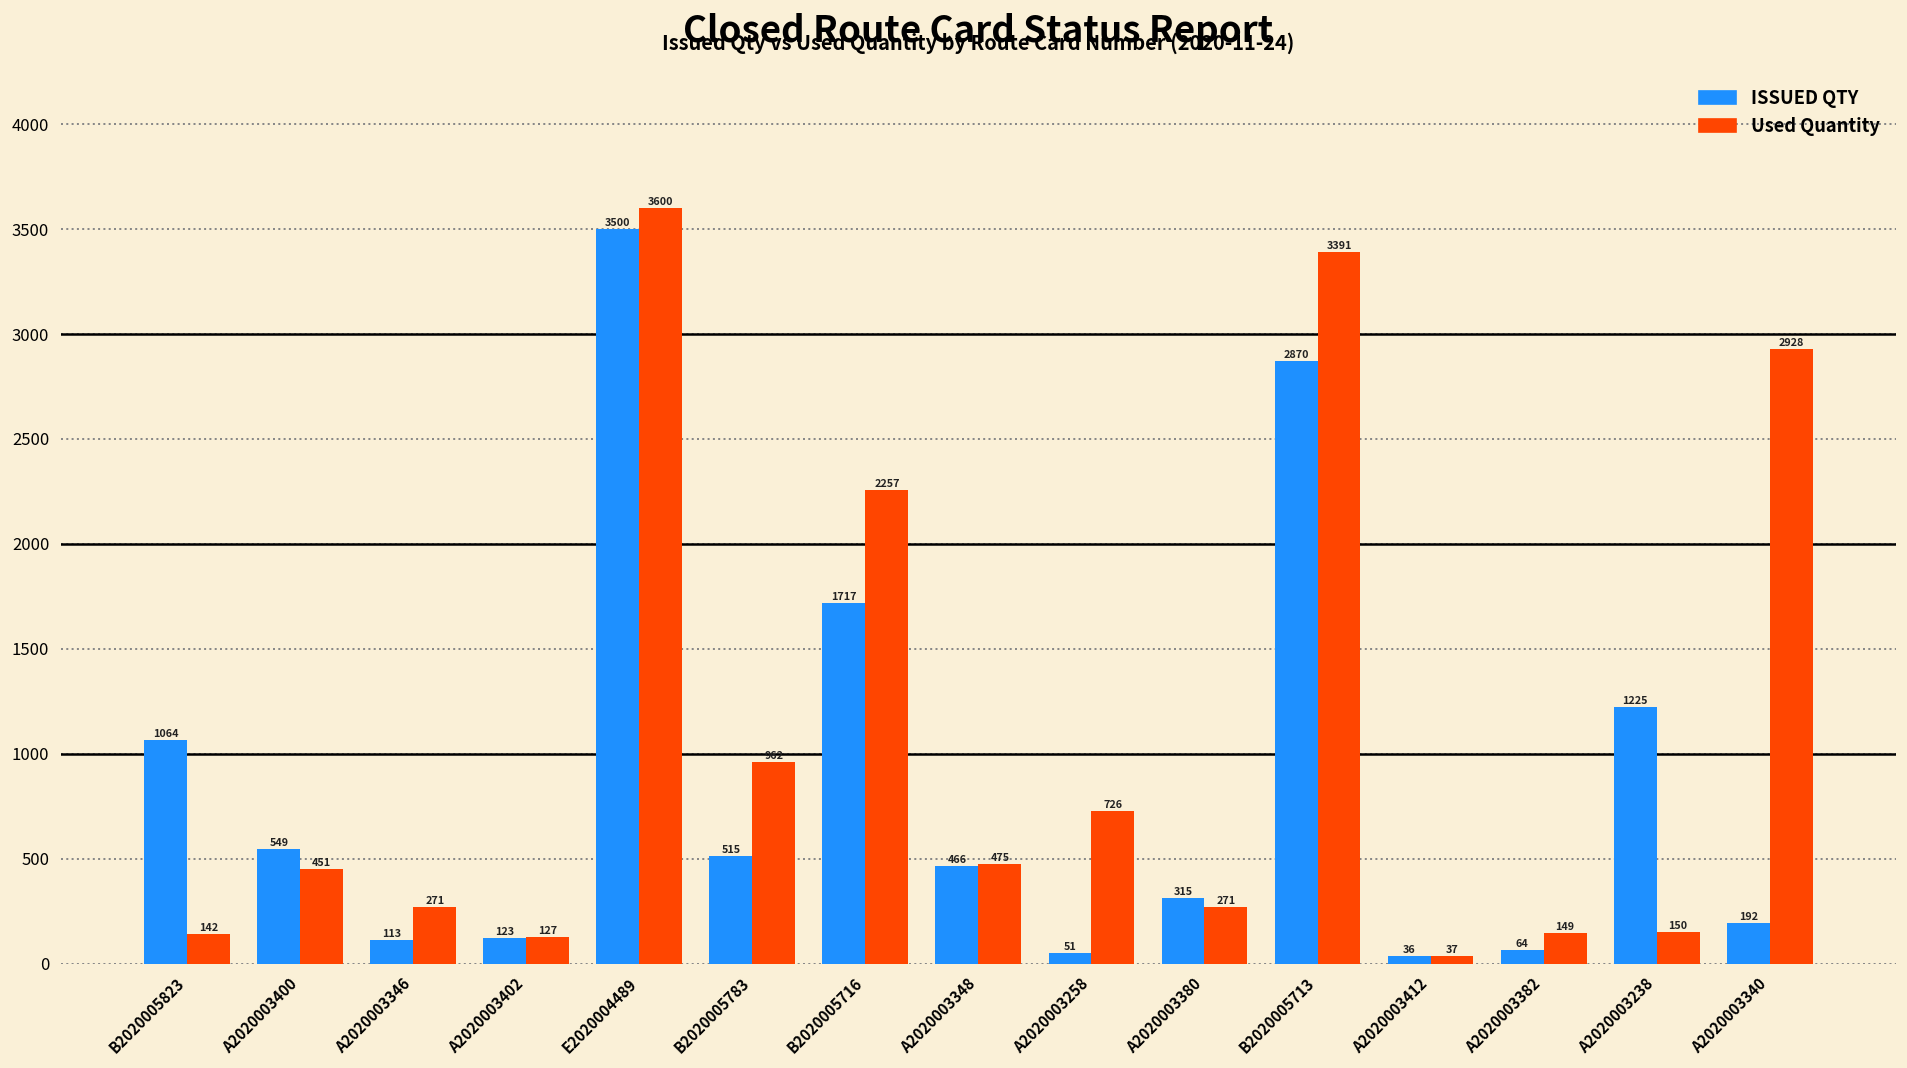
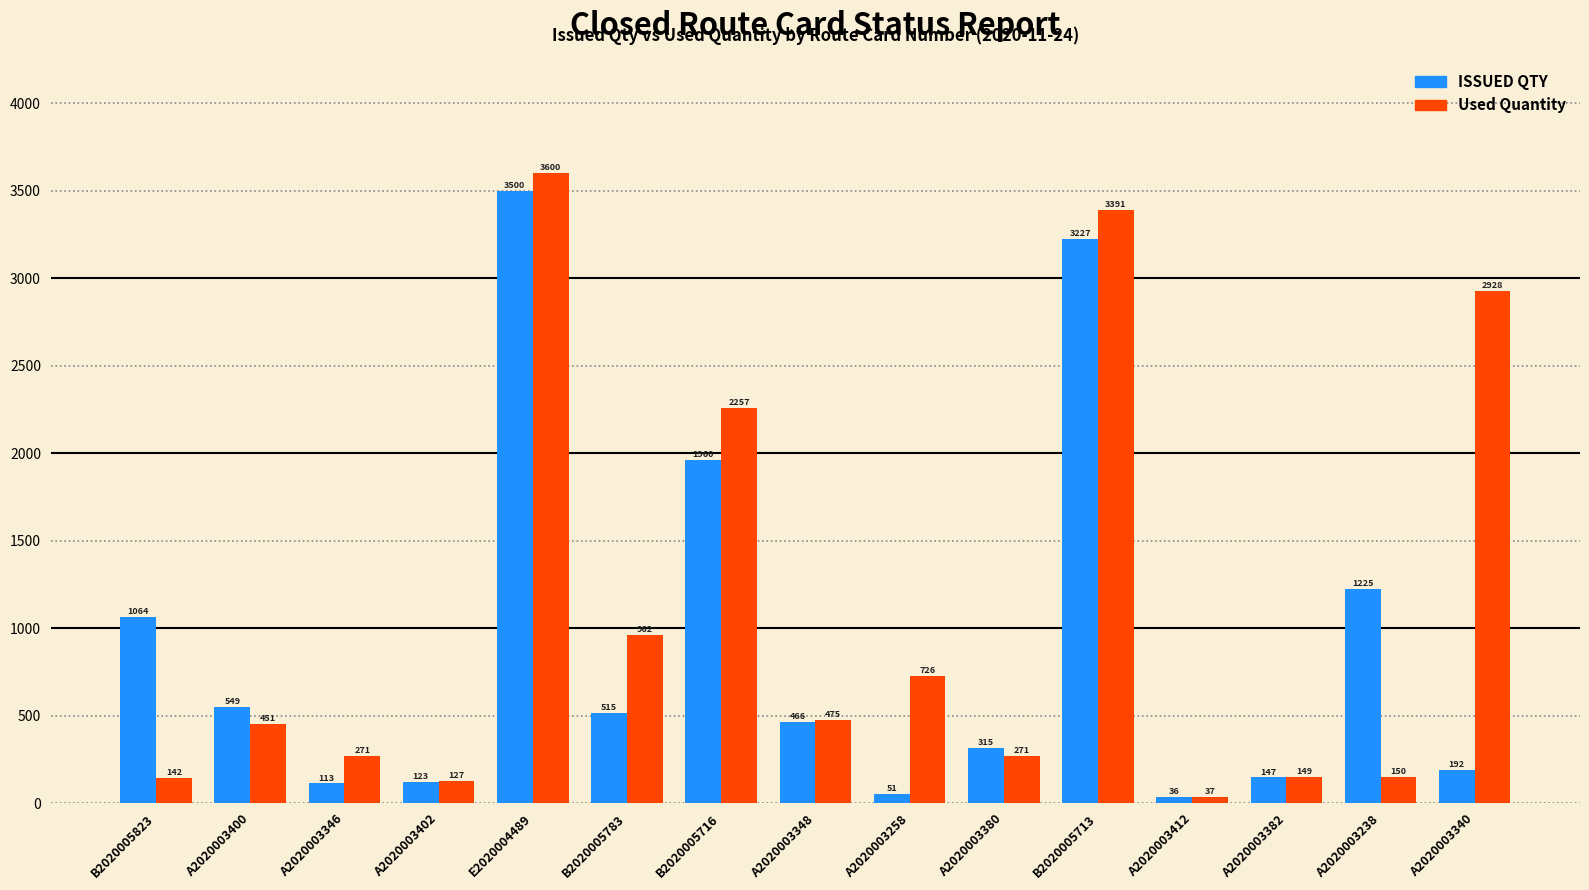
  {
    "ISSUED QTY": {
      "B2020005823": 1064,
      "A2020003400": 549,
      "A2020003346": 113,
      "A2020003402": 123,
      "E2020004489": 3500,
      "B2020005783": 515,
-     "B2020005716": 1717,
+     "B2020005716": 1960,
      "A2020003348": 466,
      "A2020003258": 51,
      "A2020003380": 315,
-     "B2020005713": 2870,
+     "B2020005713": 3227,
      "A2020003412": 36,
-     "A2020003382": 64,
+     "A2020003382": 147,
      "A2020003238": 1225,
      "A2020003340": 192
    },
    "Used Quantity": {
      "B2020005823": 142,
      "A2020003400": 451,
      "A2020003346": 271,
      "A2020003402": 127,
      "E2020004489": 3600,
      "B2020005783": 962,
      "B2020005716": 2257,
      "A2020003348": 475,
      "A2020003258": 726,
      "A2020003380": 271,
      "B2020005713": 3391,
      "A2020003412": 37,
      "A2020003382": 149,
      "A2020003238": 150,
      "A2020003340": 2928
    }
  }
